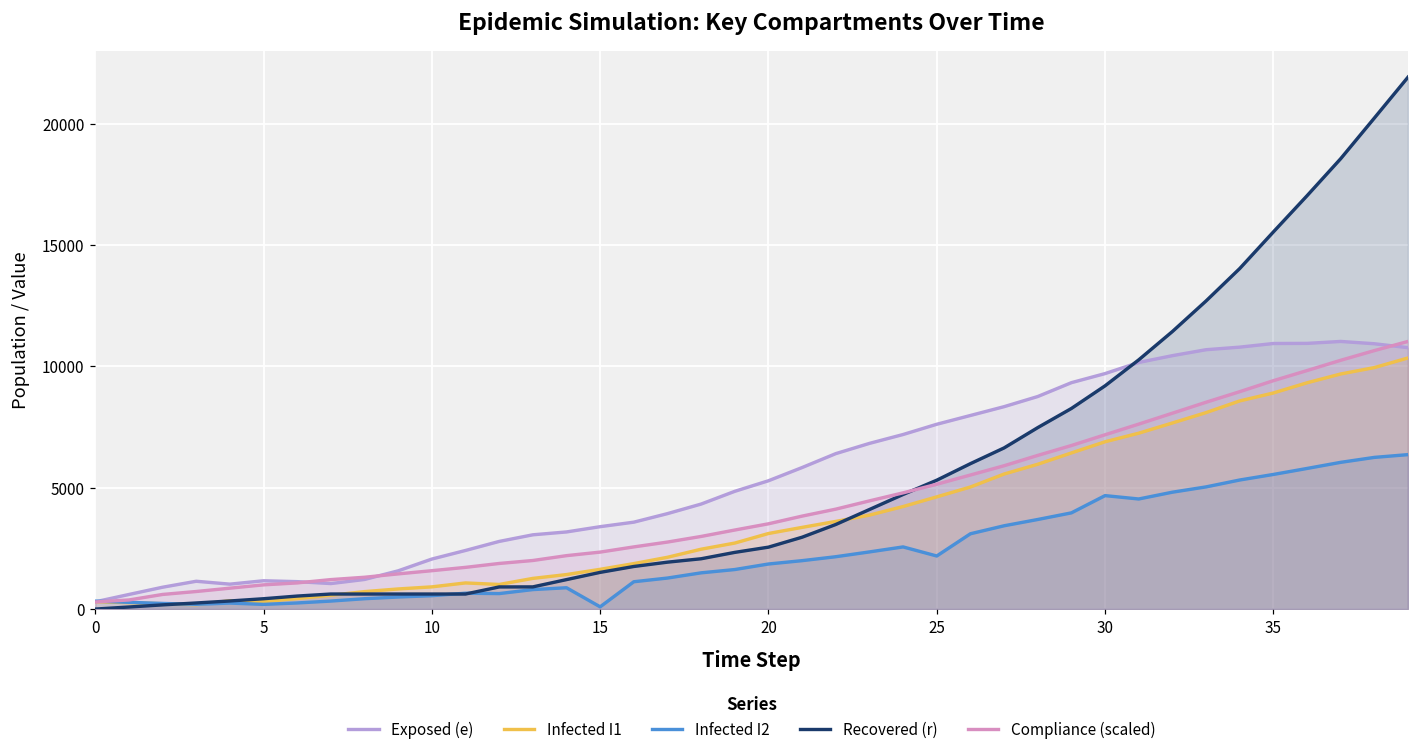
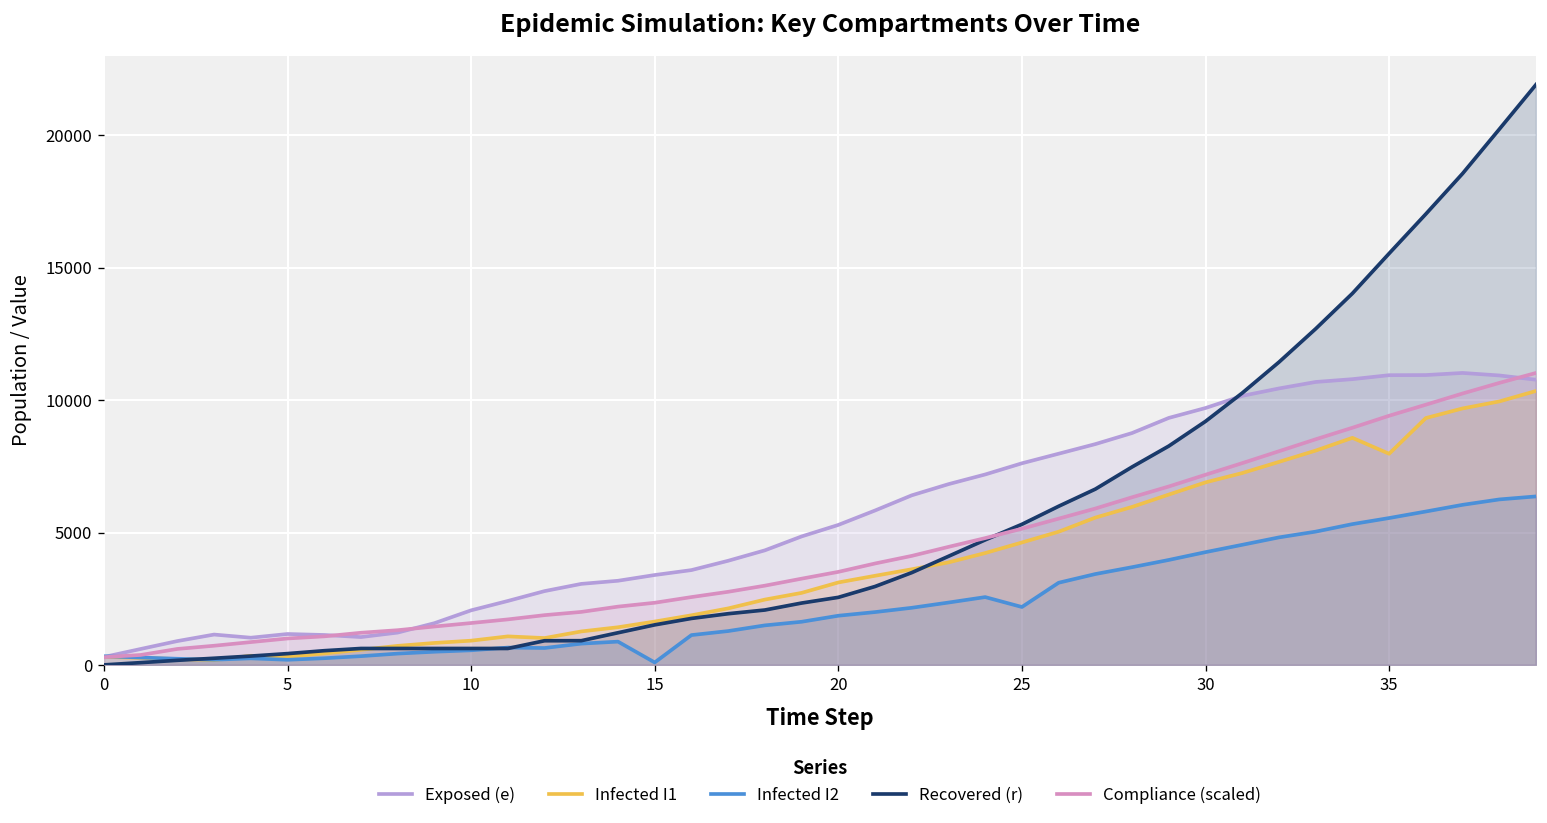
  {
    "Infected I1": {
      "10": 900,
      "15": 1600,
      "20": 3100,
      "25": 4600,
      "30": 6900,
-     "35": 8900
+     "35": 8000
    },
    "Infected I2": {
      "15": 100,
      "20": 1900,
      "25": 2200,
-     "30": 4700,
+     "30": 4300,
      "35": 5500
    },
    "Recovered (r)": {
      "0": 0,
      "5": 400,
      "15": 1500,
      "20": 2600,
      "25": 5300,
      "30": 9200,
      "35": 15500
    }
  }
